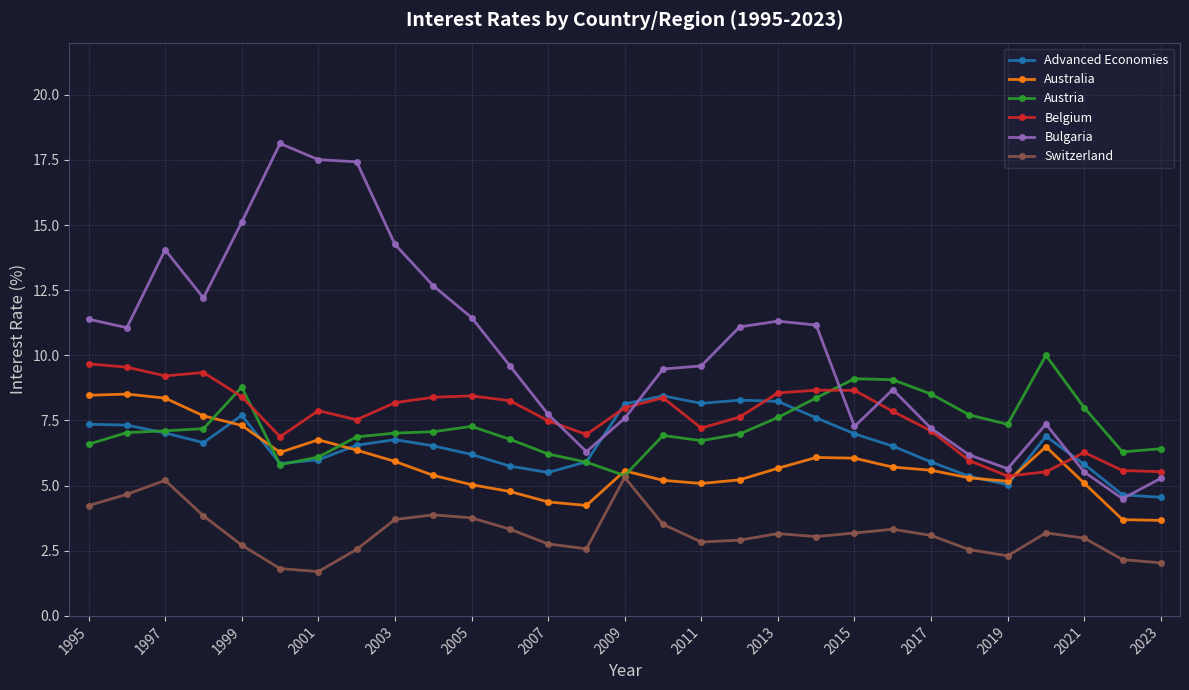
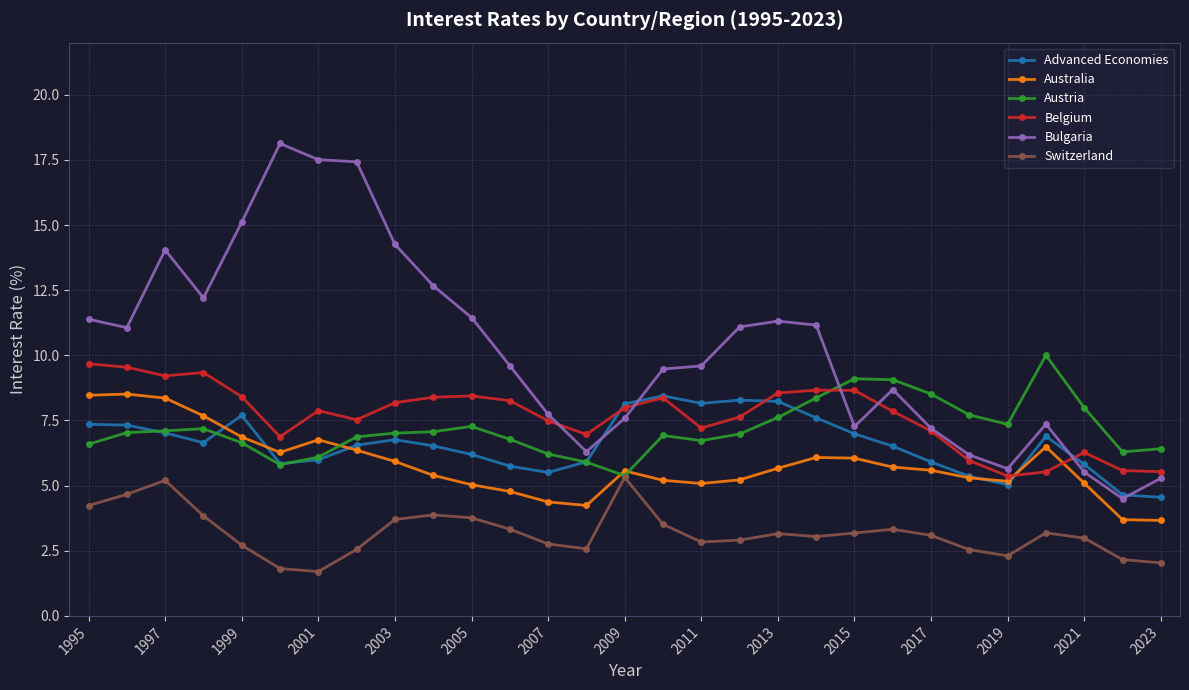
  {
    "Advanced Economies": {
      "1995": 7.4,
      "1999": 7.7,
      "2001": 6.0,
      "2003": 6.8,
      "2005": 6.2,
      "2007": 5.5,
      "2009": 8.1,
      "2011": 8.2,
      "2013": 8.2,
      "2015": 7.0,
      "2017": 5.9,
      "2019": 5.0,
      "2021": 5.8,
      "2023": 4.6
    },
    "Australia": {
      "1995": 8.5,
      "1997": 8.4,
-     "1999": 7.3,
+     "1999": 6.9,
      "2001": 6.8,
      "2003": 5.9,
      "2005": 5.0,
      "2007": 4.4,
      "2009": 5.6,
      "2011": 5.1,
      "2013": 5.7,
      "2015": 6.1,
      "2017": 5.6,
      "2019": 5.2,
      "2021": 5.1,
      "2023": 3.7
    },
    "Austria": {
      "1995": 6.6,
-     "1999": 8.8,
+     "1999": 6.6,
      "2001": 6.1,
      "2003": 7.0,
      "2005": 7.3,
      "2007": 6.2,
      "2011": 6.7,
      "2013": 7.6,
      "2015": 9.1,
      "2017": 8.5,
      "2019": 7.4,
      "2021": 8.0,
      "2023": 6.4
    },
    "Belgium": {
      "1995": 9.7,
      "1997": 9.2,
      "1999": 8.4,
      "2001": 7.9,
      "2003": 8.2,
      "2005": 8.4,
      "2007": 7.5,
      "2009": 8.0,
      "2011": 7.2,
      "2013": 8.6,
      "2015": 8.7,
      "2017": 7.1,
      "2019": 5.4,
      "2021": 6.3,
      "2023": 5.5
    },
    "Bulgaria": {
      "1995": 11.4,
      "1997": 14.0,
      "1999": 15.1,
      "2001": 17.5,
      "2003": 14.3,
      "2005": 11.5,
      "2007": 7.7,
      "2009": 7.6,
      "2011": 9.6,
      "2013": 11.3,
      "2015": 7.3,
      "2017": 7.2,
      "2019": 5.7,
      "2021": 5.5,
      "2023": 5.3
    },
    "Switzerland": {
      "1995": 4.2,
      "1997": 5.2,
      "1999": 2.7,
      "2001": 1.7,
      "2003": 3.7,
      "2005": 3.8,
      "2007": 2.8,
      "2011": 2.8,
      "2013": 3.2,
      "2015": 3.2,
      "2017": 3.1,
      "2019": 2.3,
      "2021": 3.0,
      "2023": 2.0
    }
  }
